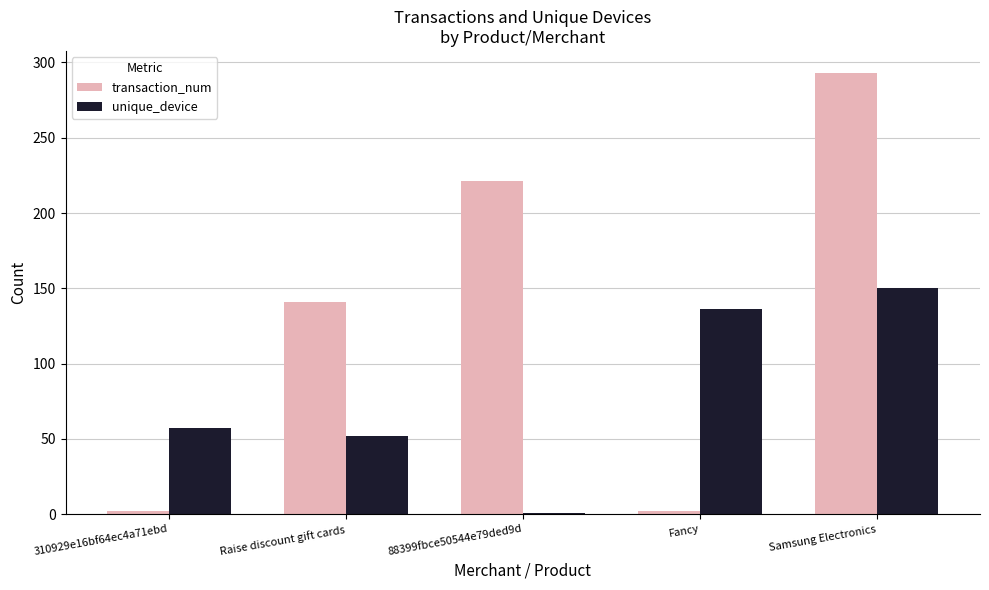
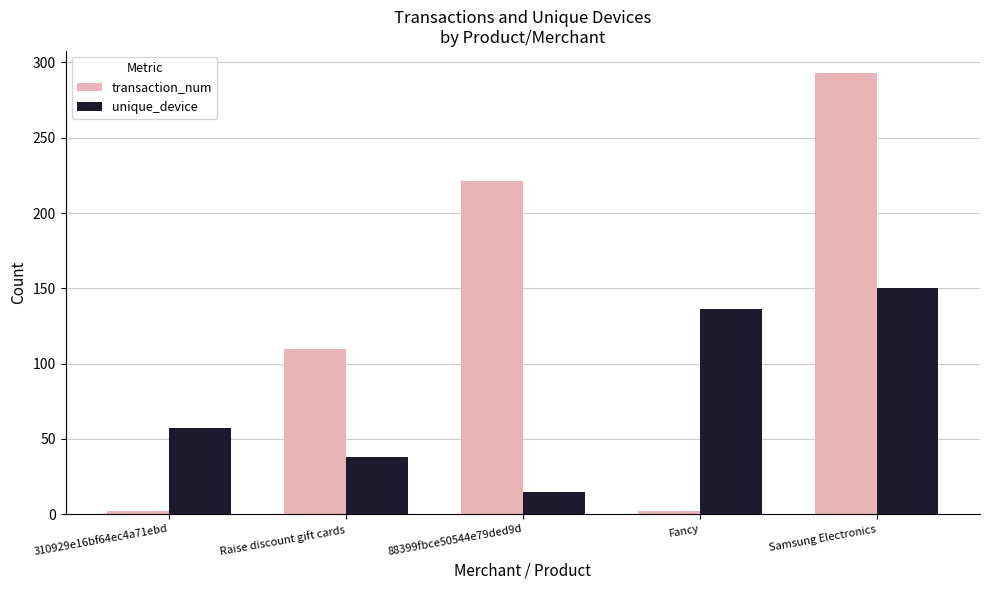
  {
    "transaction_num": {
      "310929e16bf64ec4a71ebd": 2,
-     "Raise discount gift cards": 141,
+     "Raise discount gift cards": 110,
      "88399fbce50544e79ded9d": 221,
      "Fancy": 2,
      "Samsung Electronics": 293
    },
    "unique_device": {
      "310929e16bf64ec4a71ebd": 57,
-     "Raise discount gift cards": 52,
-     "88399fbce50544e79ded9d": 1,
+     "Raise discount gift cards": 38,
+     "88399fbce50544e79ded9d": 15,
      "Fancy": 136,
      "Samsung Electronics": 150
    }
  }
